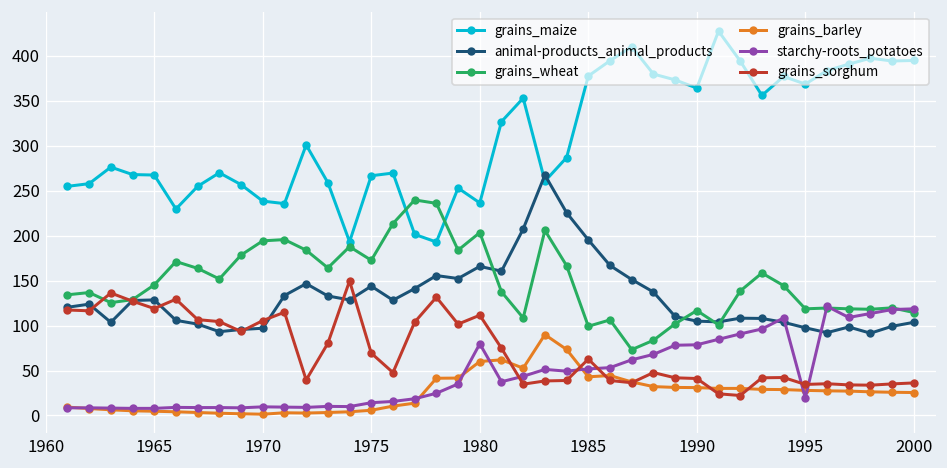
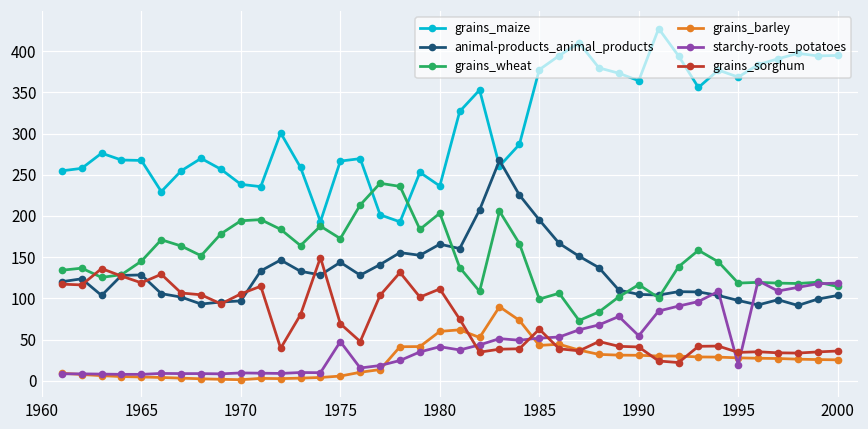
  {
    "grains_maize": {
      "1965": 270,
      "1970": 240,
      "1975": 270,
      "1980": 240,
      "1990": 360,
      "1995": 370
    },
    "animal-products_animal_products": {
      "1965": 130,
      "1970": 100,
      "1975": 140,
      "1980": 170,
      "1985": 200,
      "1990": 100,
      "1995": 100,
      "2000": 100
    },
    "grains_wheat": {
      "1965": 150,
      "1970": 190,
      "1975": 170,
      "1980": 200,
      "1985": 100,
      "1990": 120,
      "1995": 120,
      "2000": 110
    },
    "grains_barley": {
      "1970": 0,
      "1975": 10,
      "1980": 60,
      "1985": 40,
      "1990": 30,
      "1995": 30,
      "2000": 30
    },
    "starchy-roots_potatoes": {
      "1970": 10,
-     "1975": 10,
-     "1980": 80,
+     "1975": 50,
+     "1980": 40,
      "1985": 50,
-     "1990": 80,
+     "1990": 50,
      "1995": 20,
      "2000": 120
    },
    "grains_sorghum": {
      "1965": 120,
      "1970": 110,
      "1975": 70,
      "1980": 110,
      "1985": 60,
      "1990": 40,
      "1995": 30,
      "2000": 40
    }
  }
